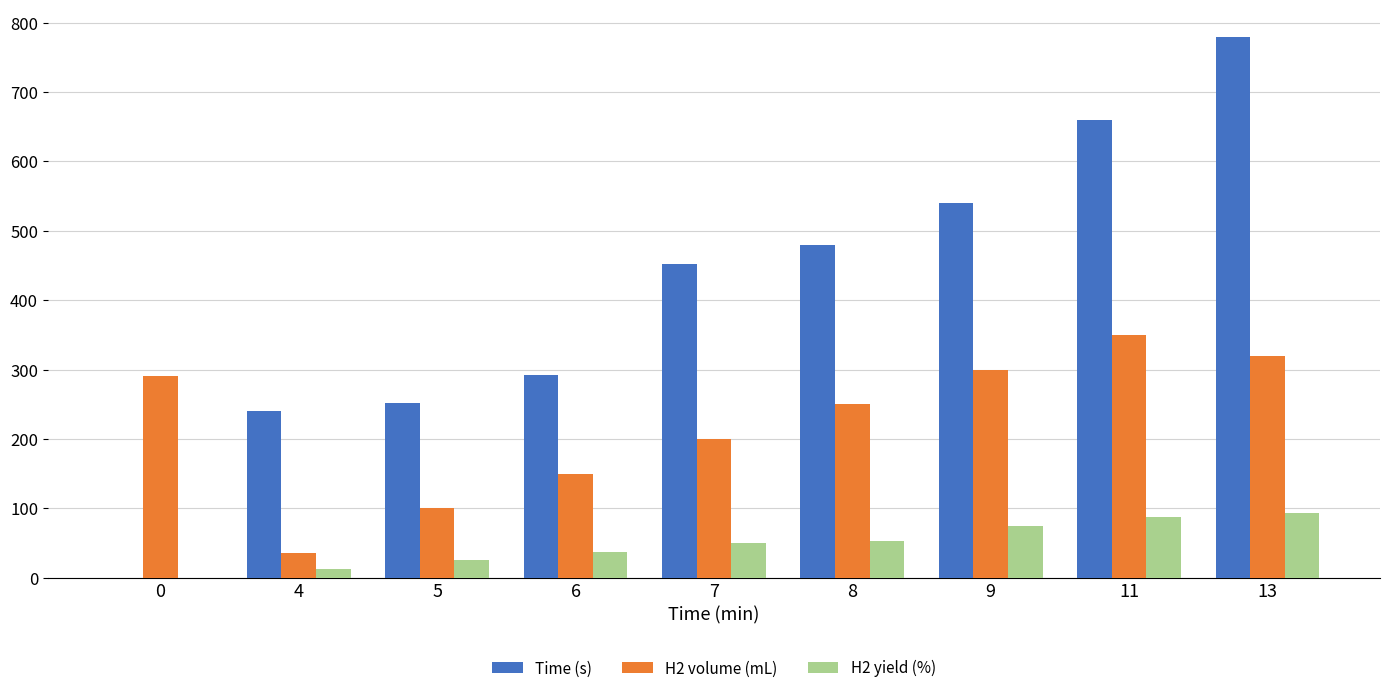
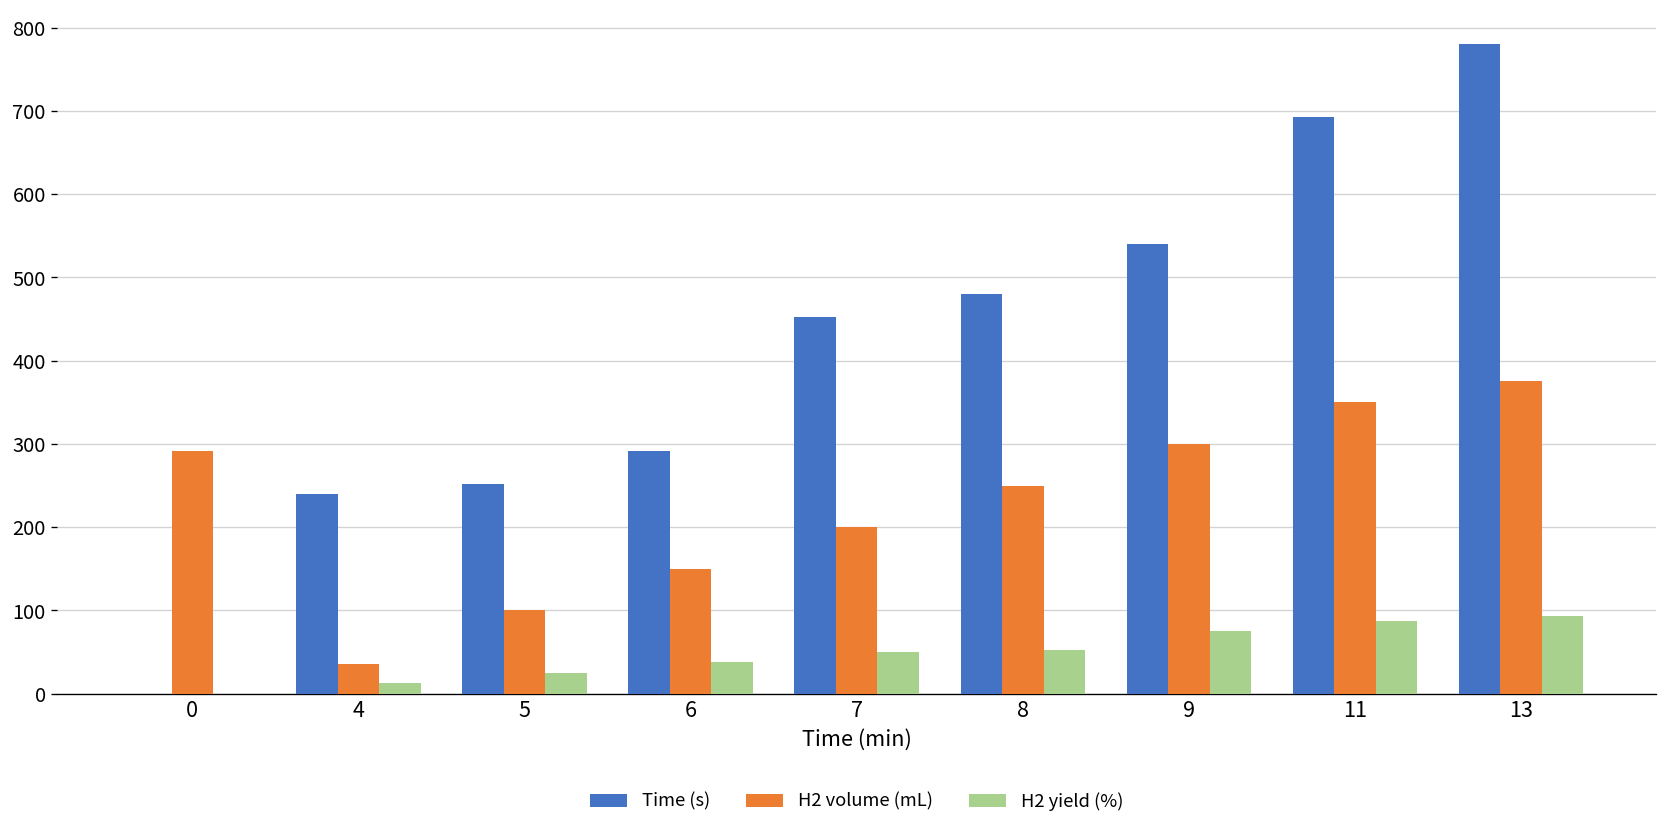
  {
    "Time (s)": {
      "0": 0,
      "4": 240,
      "5": 250,
      "6": 290,
      "7": 450,
      "8": 480,
      "9": 540,
-     "11": 660,
+     "11": 690,
      "13": 780
    },
    "H2 volume (mL)": {
      "0": 290,
      "4": 40,
      "5": 100,
      "6": 150,
      "7": 200,
      "8": 250,
      "9": 300,
      "11": 350,
-     "13": 320
+     "13": 380
    },
    "H2 yield (%)": {
      "0": 0,
      "4": 10,
      "5": 30,
      "6": 40,
      "7": 50,
      "8": 50,
      "9": 80,
      "11": 90,
      "13": 90
    }
  }
